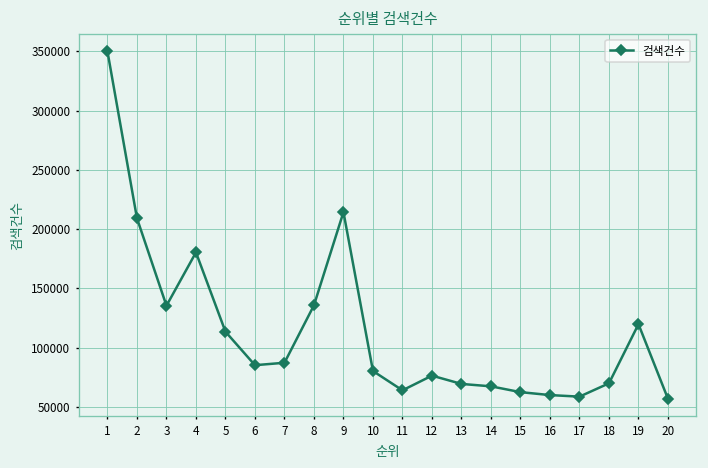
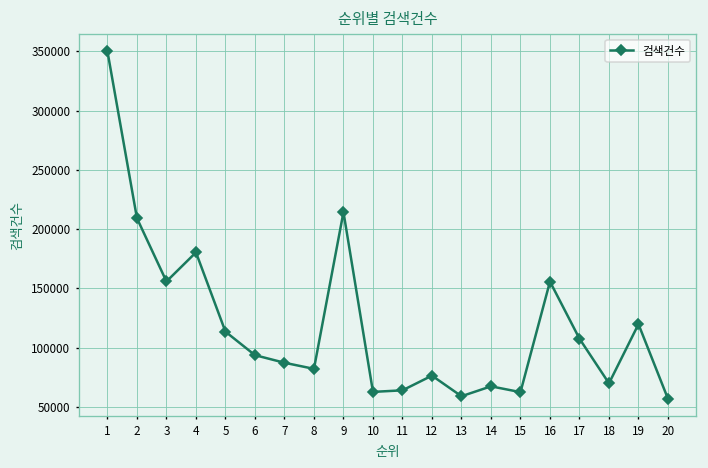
  {
    "1": 350000,
    "2": 210000,
-   "3": 140000,
+   "3": 160000,
    "4": 180000,
    "5": 110000,
-   "6": 85000,
+   "6": 94000,
    "7": 90000,
-   "8": 140000,
+   "8": 80000,
    "9": 210000,
-   "10": 80000,
+   "10": 60000,
    "11": 60000,
    "12": 80000,
-   "13": 70000,
+   "13": 60000,
    "14": 70000,
    "15": 60000,
-   "16": 60000,
-   "17": 60000,
+   "16": 160000,
+   "17": 110000,
    "18": 70000,
    "19": 120000,
    "20": 60000
  }
